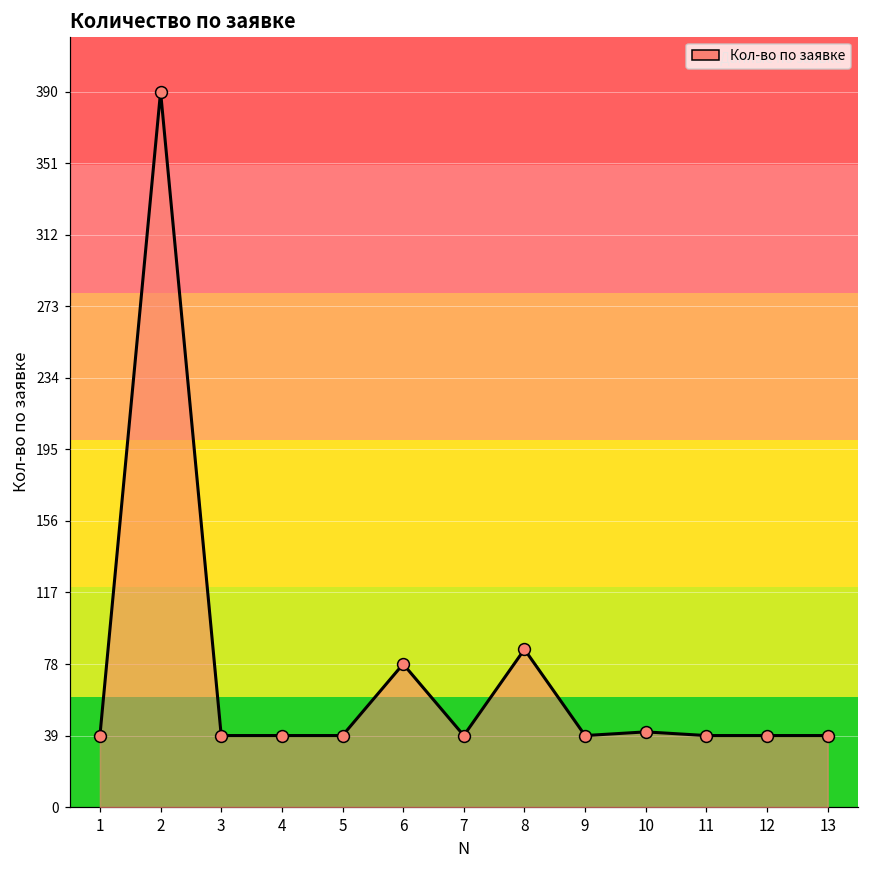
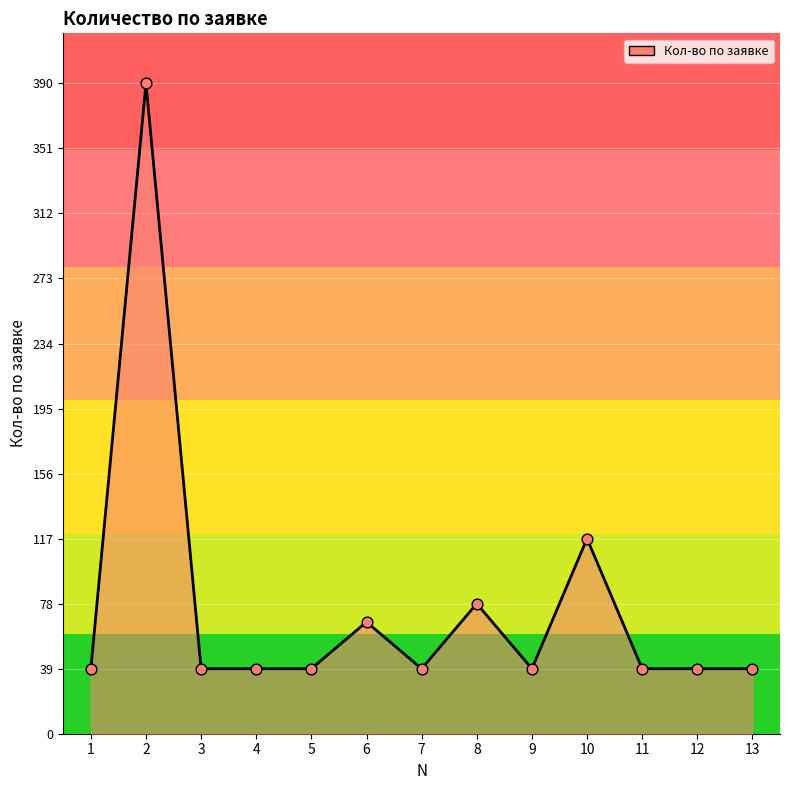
  {
    "1": 39,
    "2": 390,
    "3": 39,
    "4": 39,
    "5": 39,
-   "6": 78,
+   "6": 67,
    "7": 39,
-   "8": 86,
+   "8": 78,
    "9": 39,
-   "10": 41,
+   "10": 117,
    "11": 39,
    "12": 39,
    "13": 39
  }
